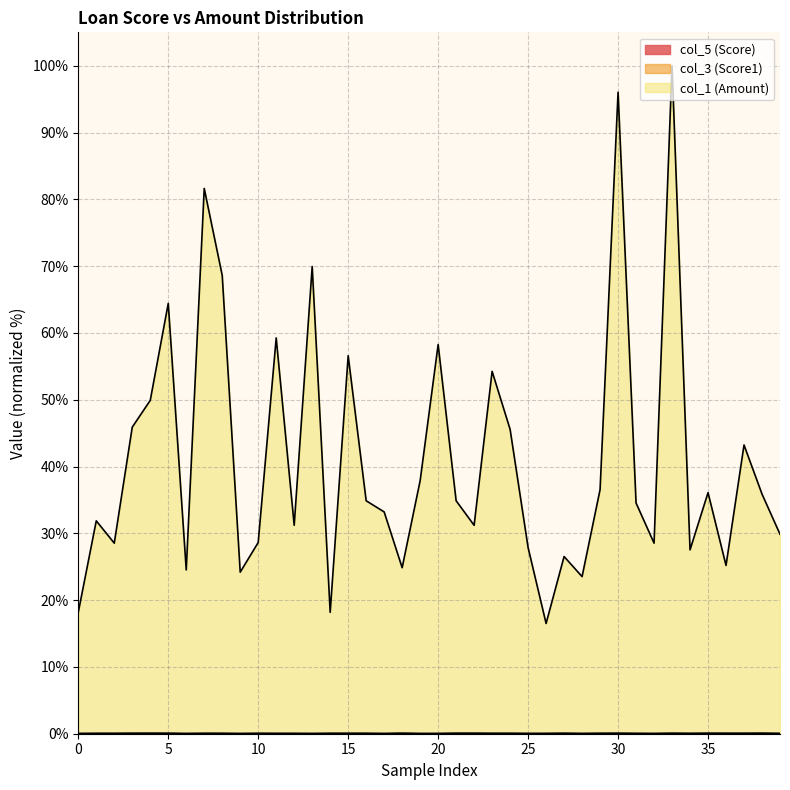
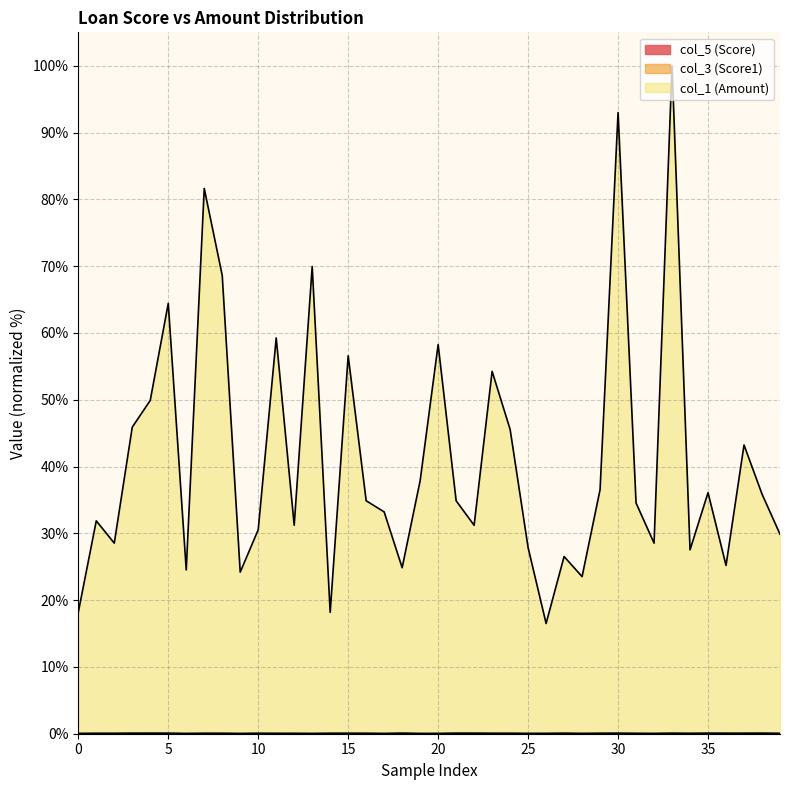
  {
    "col_1 (Amount)": {
      "0": "18%",
      "5": "64%",
-     "10": "29%",
+     "10": "31%",
      "15": "57%",
      "20": "58%",
      "25": "28%",
-     "30": "96%",
+     "30": "93%",
      "35": "36%"
    }
  }
